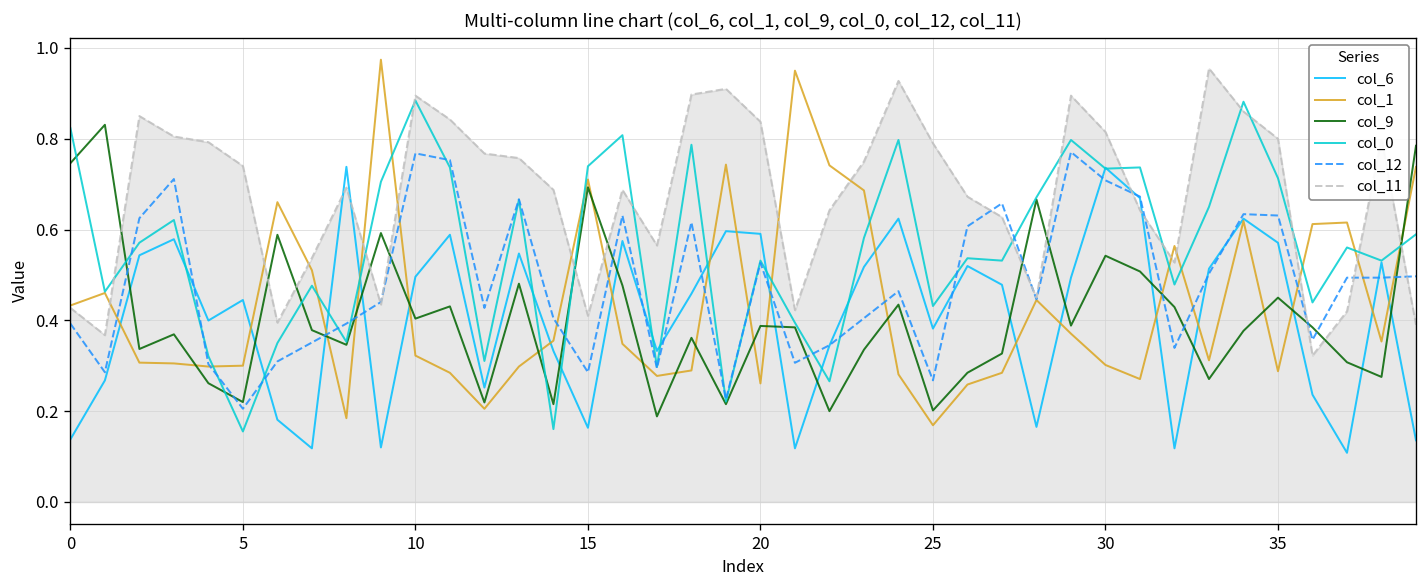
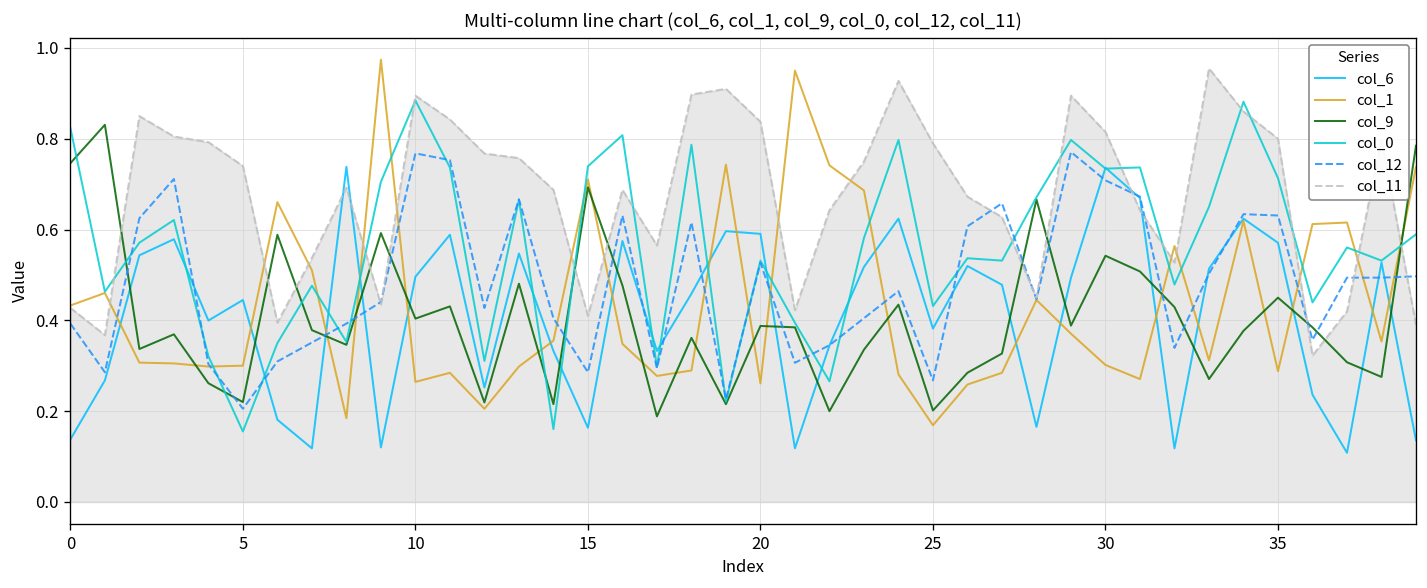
  {
    "col_1": {
      "5": 0.30,
-     "10": 0.32,
+     "10": 0.26,
      "15": 0.71,
      "20": 0.26,
      "25": 0.17,
      "30": 0.30,
      "35": 0.29
    },
    "col_9": {
      "0": 0.75,
      "5": 0.22,
      "10": 0.40,
      "15": 0.69,
      "20": 0.39,
      "25": 0.20,
      "30": 0.54,
      "35": 0.45
    },
    "col_11": {
      "5": 0.74,
      "10": 0.90,
      "15": 0.41,
      "20": 0.84,
      "25": 0.79,
      "30": 0.82,
      "35": 0.80
    }
  }
